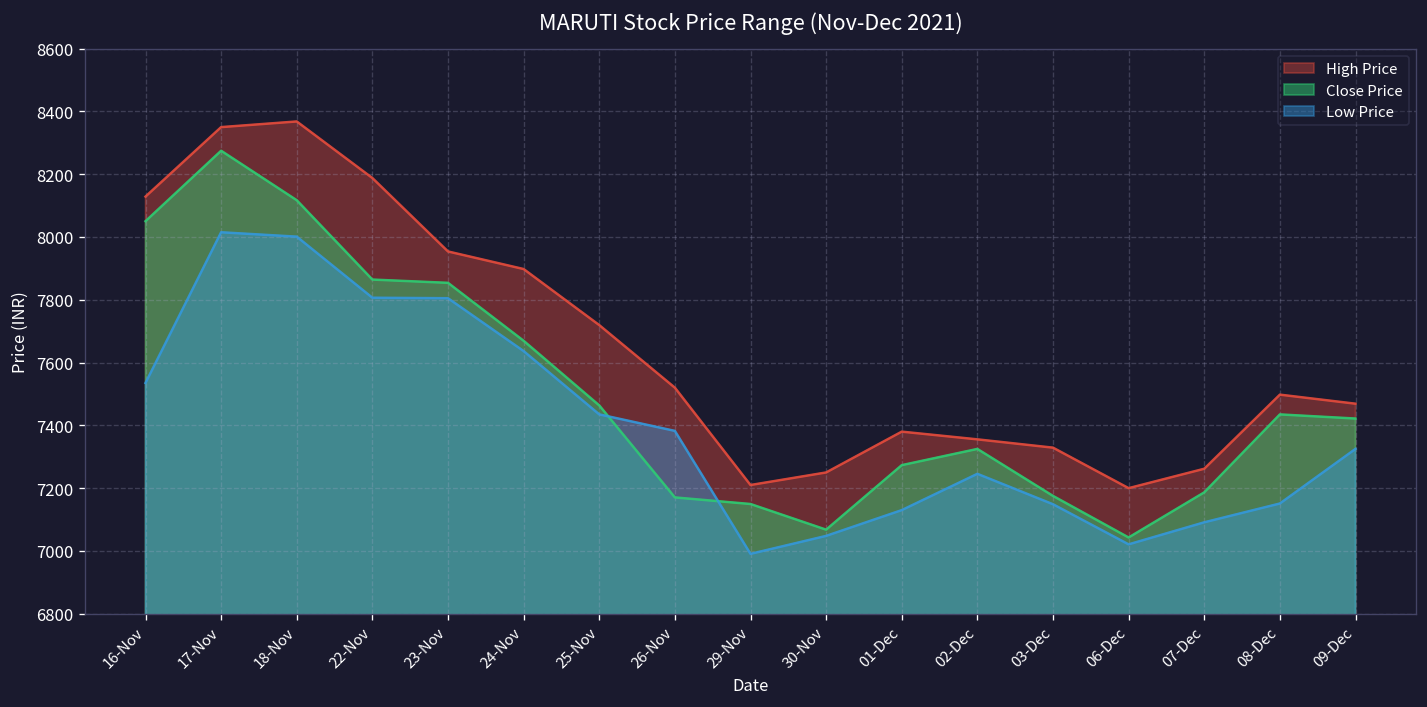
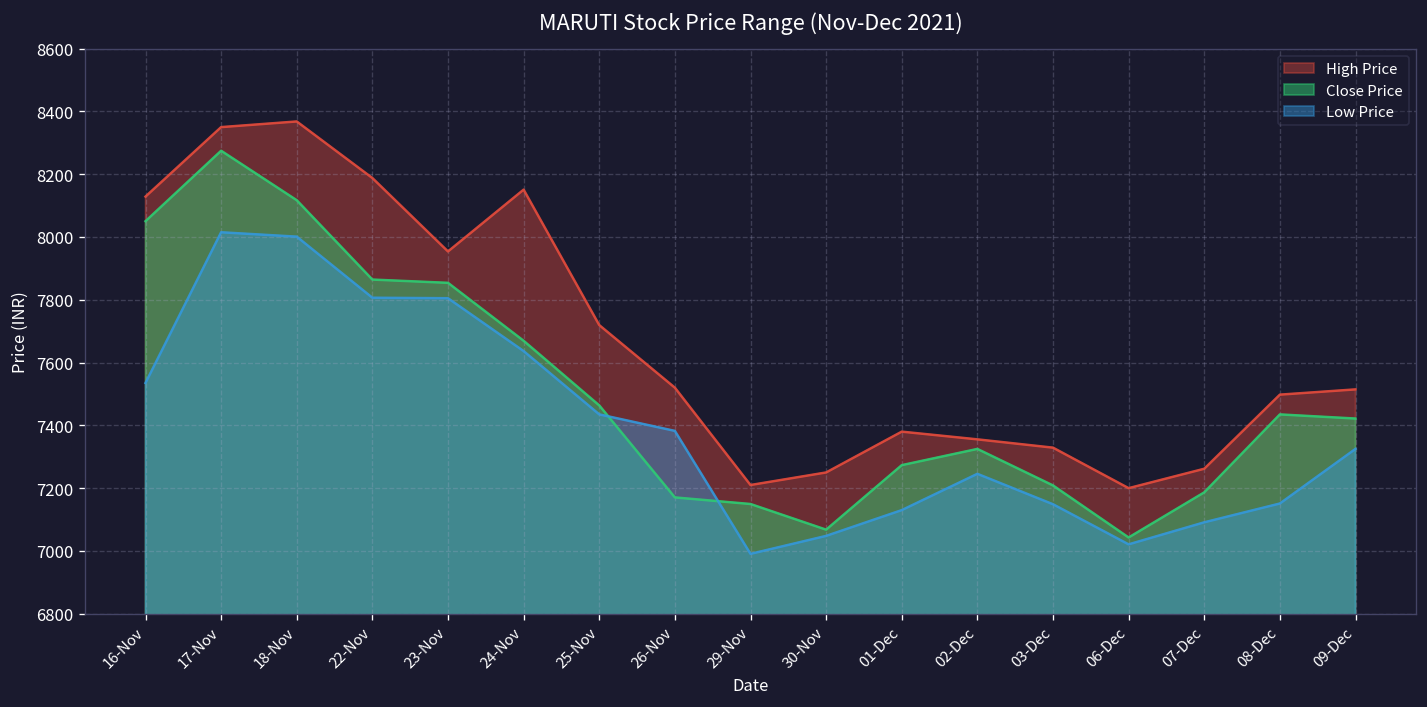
  {
    "High Price": {
      "16-Nov": 8130,
      "17-Nov": 8350,
      "18-Nov": 8370,
      "22-Nov": 8190,
      "23-Nov": 7950,
-     "24-Nov": 7900,
+     "24-Nov": 8150,
      "25-Nov": 7720,
      "26-Nov": 7520,
      "29-Nov": 7210,
      "30-Nov": 7250,
      "01-Dec": 7380,
      "02-Dec": 7360,
      "03-Dec": 7330,
      "06-Dec": 7200,
      "07-Dec": 7260,
      "08-Dec": 7500,
-     "09-Dec": 7470
+     "09-Dec": 7510
    },
    "Close Price": {
      "16-Nov": 8050,
      "17-Nov": 8270,
      "18-Nov": 8120,
      "22-Nov": 7860,
      "23-Nov": 7850,
      "24-Nov": 7670,
      "25-Nov": 7460,
      "26-Nov": 7170,
      "29-Nov": 7150,
      "30-Nov": 7070,
      "01-Dec": 7270,
      "02-Dec": 7320,
-     "03-Dec": 7180,
+     "03-Dec": 7210,
      "06-Dec": 7040,
      "07-Dec": 7190,
      "08-Dec": 7430,
      "09-Dec": 7420
    },
    "Low Price": {
      "16-Nov": 7540,
      "17-Nov": 8020,
      "18-Nov": 8000,
      "22-Nov": 7810,
      "23-Nov": 7810,
      "24-Nov": 7640,
      "25-Nov": 7440,
      "26-Nov": 7380,
      "29-Nov": 6990,
      "30-Nov": 7050,
      "01-Dec": 7130,
      "02-Dec": 7250,
      "03-Dec": 7150,
      "06-Dec": 7020,
      "07-Dec": 7090,
      "08-Dec": 7150,
      "09-Dec": 7330
    }
  }
